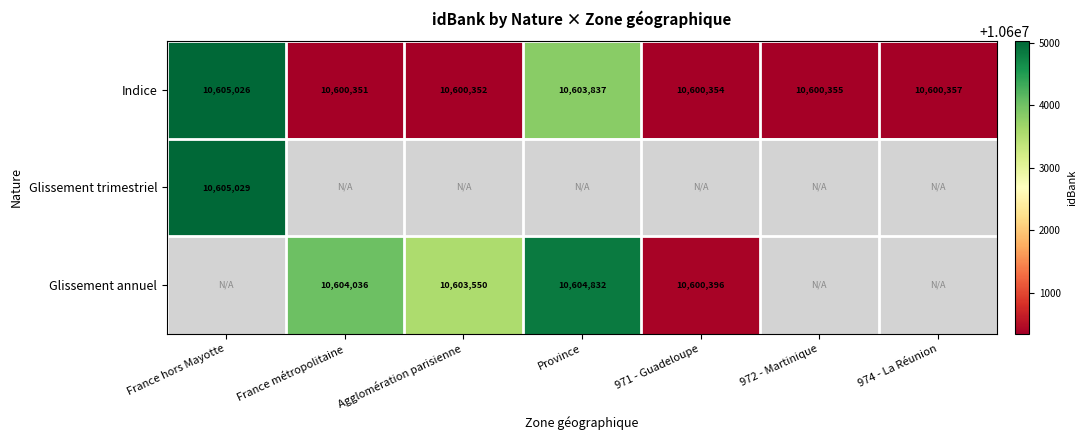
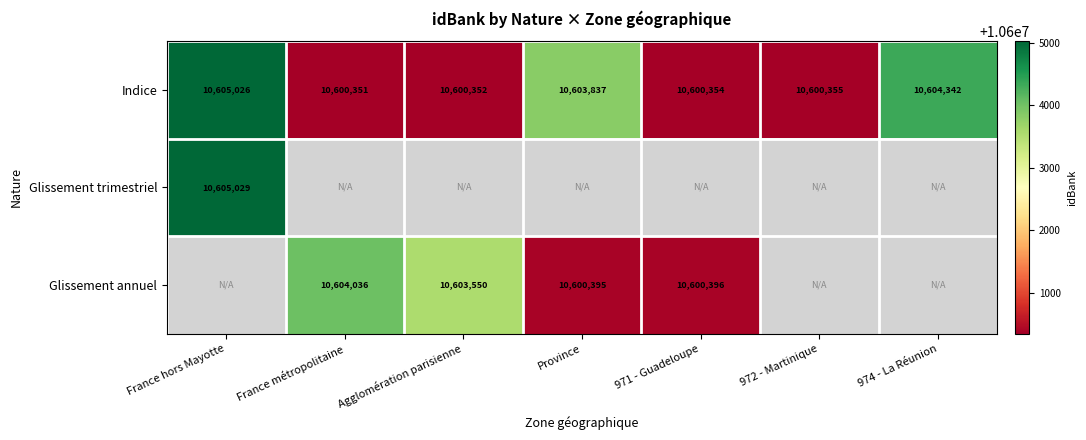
  {
    "Indice": {
      "France hors Mayotte": "10,605,026",
      "France métropolitaine": "10,600,351",
      "Agglomération parisienne": "10,600,352",
      "Province": "10,603,837",
      "971 - Guadeloupe": "10,600,354",
      "972 - Martinique": "10,600,355",
-     "974 - La Réunion": "10,600,357"
+     "974 - La Réunion": "10,604,342"
    },
    "Glissement trimestriel": {
      "France hors Mayotte": "10,605,029"
    },
    "Glissement annuel": {
      "France métropolitaine": "10,604,036",
      "Agglomération parisienne": "10,603,550",
-     "Province": "10,604,832",
+     "Province": "10,600,395",
      "971 - Guadeloupe": "10,600,396"
    }
  }
